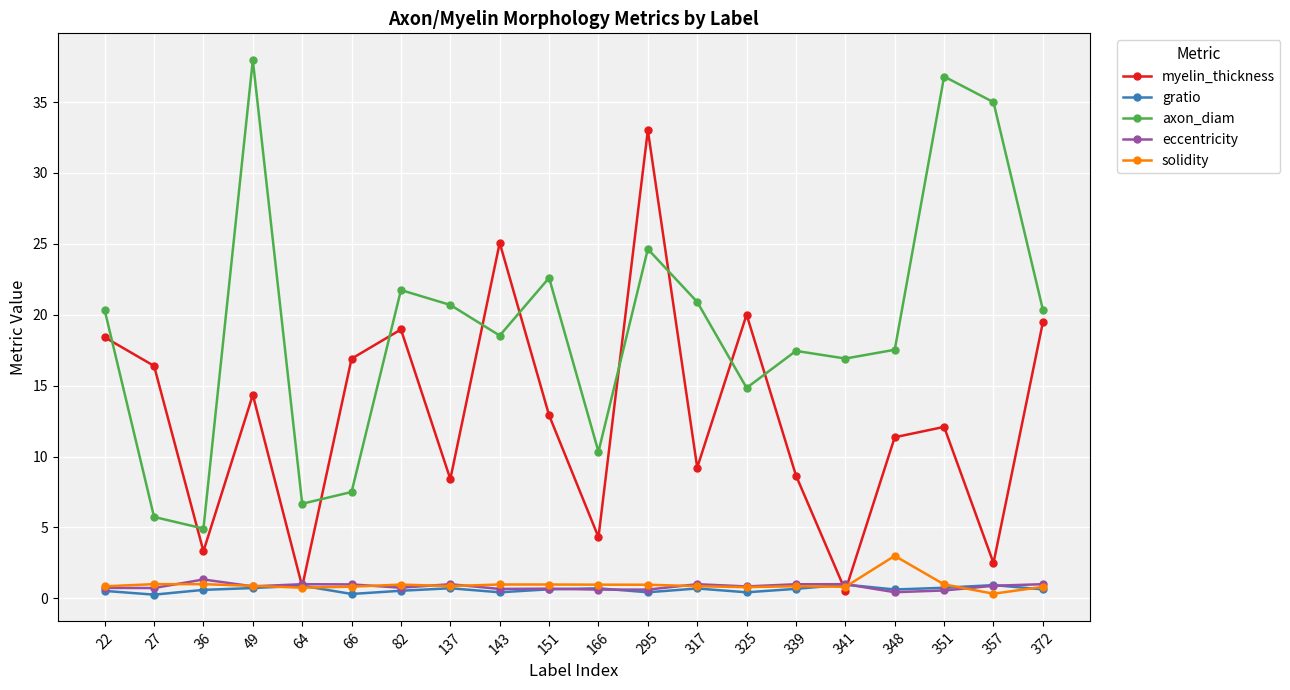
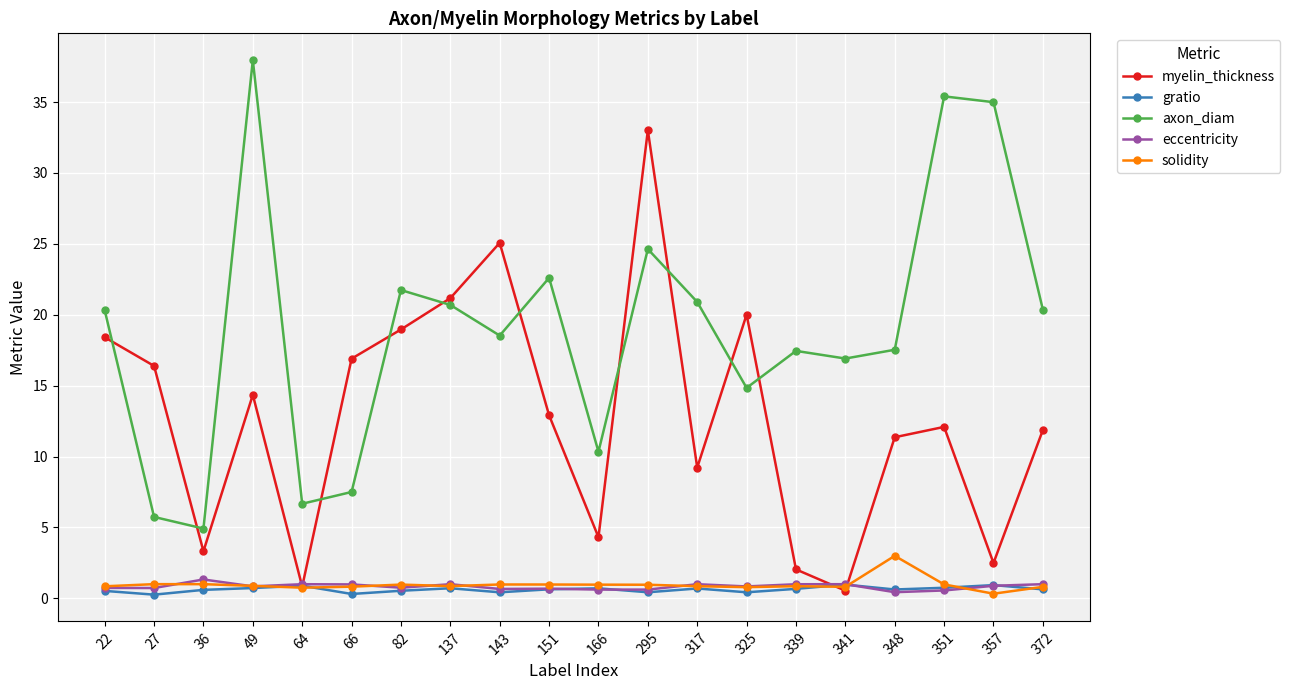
  {
    "myelin_thickness": {
      "22": 18.4,
      "27": 16.4,
      "36": 3.3,
      "49": 14.4,
      "66": 16.9,
      "82": 19.0,
-     "137": 8.4,
+     "137": 21.2,
      "143": 25.1,
      "151": 12.9,
      "166": 4.3,
      "295": 33.0,
      "317": 9.2,
      "325": 20.0,
-     "339": 8.7,
+     "339": 2.0,
      "341": 0.5,
      "348": 11.4,
      "351": 12.1,
      "357": 2.5,
-     "372": 19.5
+     "372": 11.9
    },
    "gratio": {
      "22": 0.5,
      "27": 0.3,
      "36": 0.6,
      "66": 0.3,
      "82": 0.5,
      "143": 0.4,
      "295": 0.4,
      "325": 0.4,
      "339": 0.7,
      "348": 0.6,
      "351": 0.7
    },
    "axon_diam": {
      "22": 20.3,
      "27": 5.7,
      "36": 4.9,
      "49": 38.0,
      "64": 6.7,
      "66": 7.5,
      "82": 21.7,
      "137": 20.7,
      "143": 18.5,
      "151": 22.6,
      "166": 10.3,
      "295": 24.6,
      "317": 20.9,
      "325": 14.8,
      "339": 17.5,
      "341": 16.9,
      "348": 17.5,
-     "351": 36.8,
+     "351": 35.4,
      "357": 35.0,
      "372": 20.4
    },
    "eccentricity": {
      "27": 0.7,
      "36": 1.3,
      "82": 0.7,
      "143": 0.7,
      "295": 0.6,
      "348": 0.4,
      "351": 0.6,
      "372": 1.0
    },
    "solidity": {
      "27": 1.0,
      "36": 1.0,
      "82": 1.0,
      "143": 1.0,
      "151": 1.0,
      "166": 1.0,
      "295": 1.0,
      "348": 3.0,
      "351": 1.0,
      "357": 0.3
    }
  }
